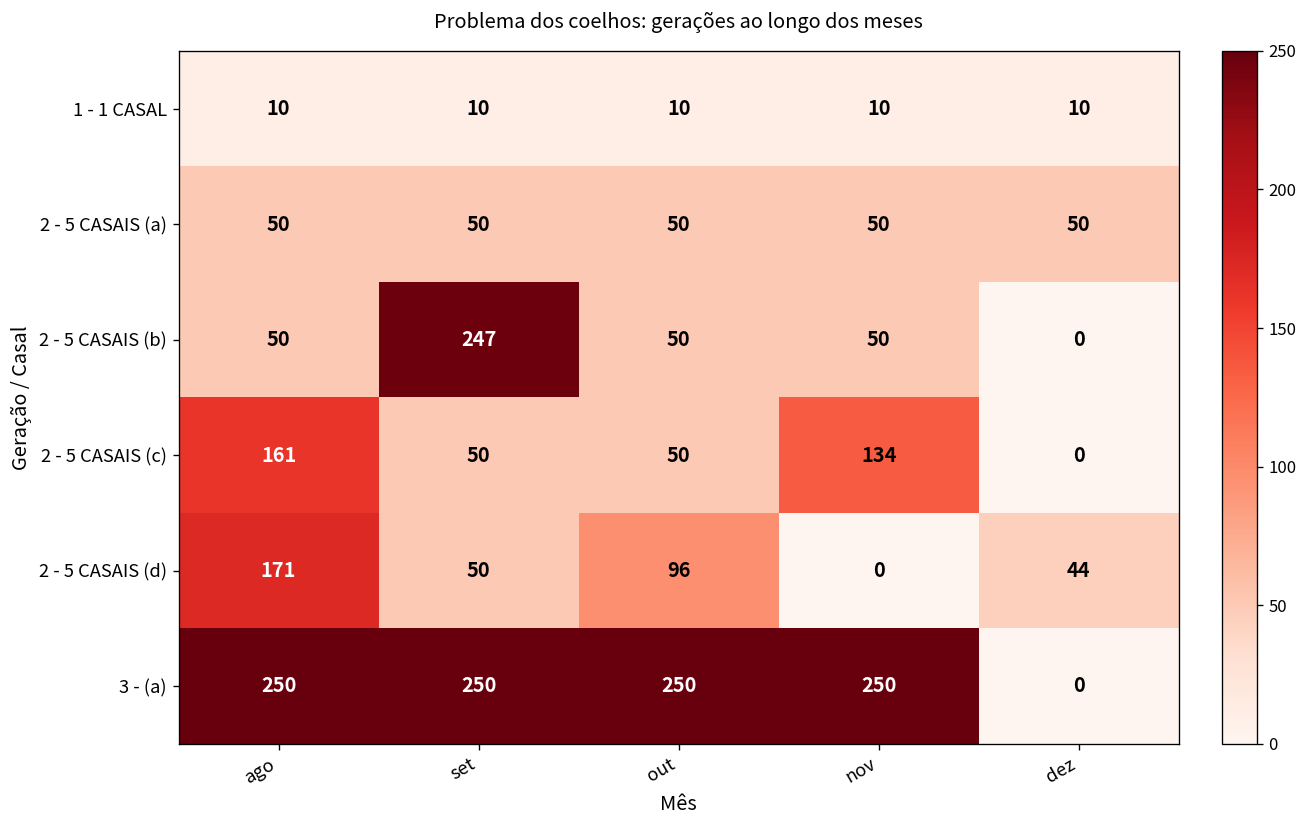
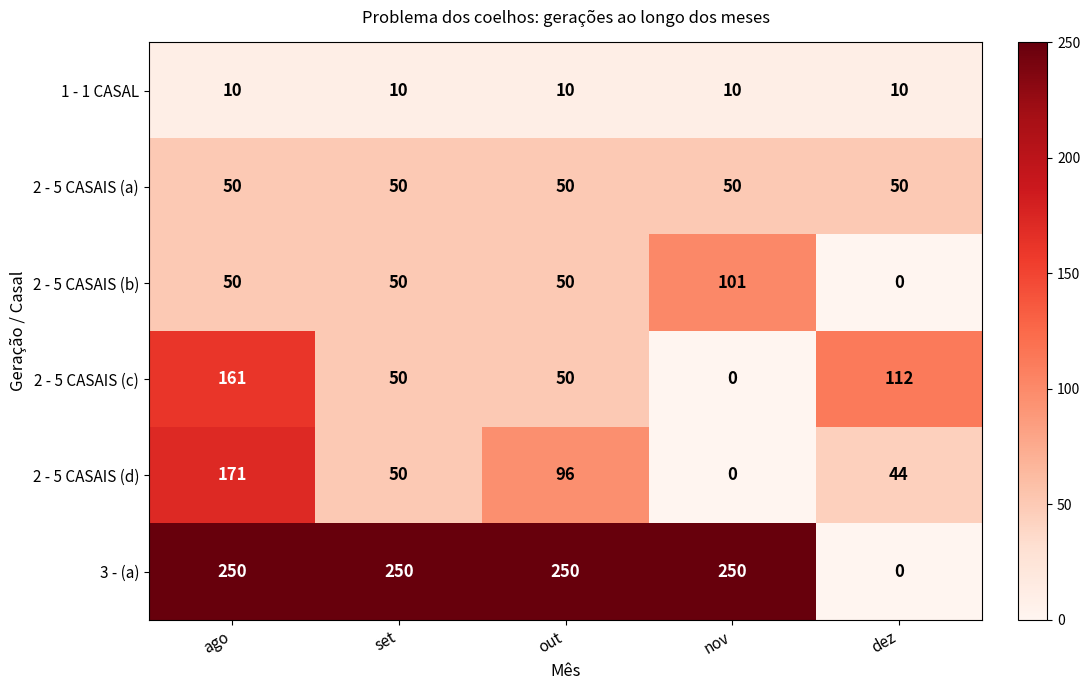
  {
    "1 - 1 CASAL": {
      "ago": 10,
      "set": 10,
      "out": 10,
      "nov": 10,
      "dez": 10
    },
    "2 - 5 CASAIS (a)": {
      "ago": 50,
      "set": 50,
      "out": 50,
      "nov": 50,
      "dez": 50
    },
    "2 - 5 CASAIS (b)": {
      "ago": 50,
-     "set": 247,
+     "set": 50,
      "out": 50,
-     "nov": 50,
+     "nov": 101,
      "dez": 0
    },
    "2 - 5 CASAIS (c)": {
      "ago": 161,
      "set": 50,
      "out": 50,
-     "nov": 134,
-     "dez": 0
+     "nov": 0,
+     "dez": 112
    },
    "2 - 5 CASAIS (d)": {
      "ago": 171,
      "set": 50,
      "out": 96,
      "nov": 0,
      "dez": 44
    },
    "3 - (a)": {
      "ago": 250,
      "set": 250,
      "out": 250,
      "nov": 250,
      "dez": 0
    }
  }
